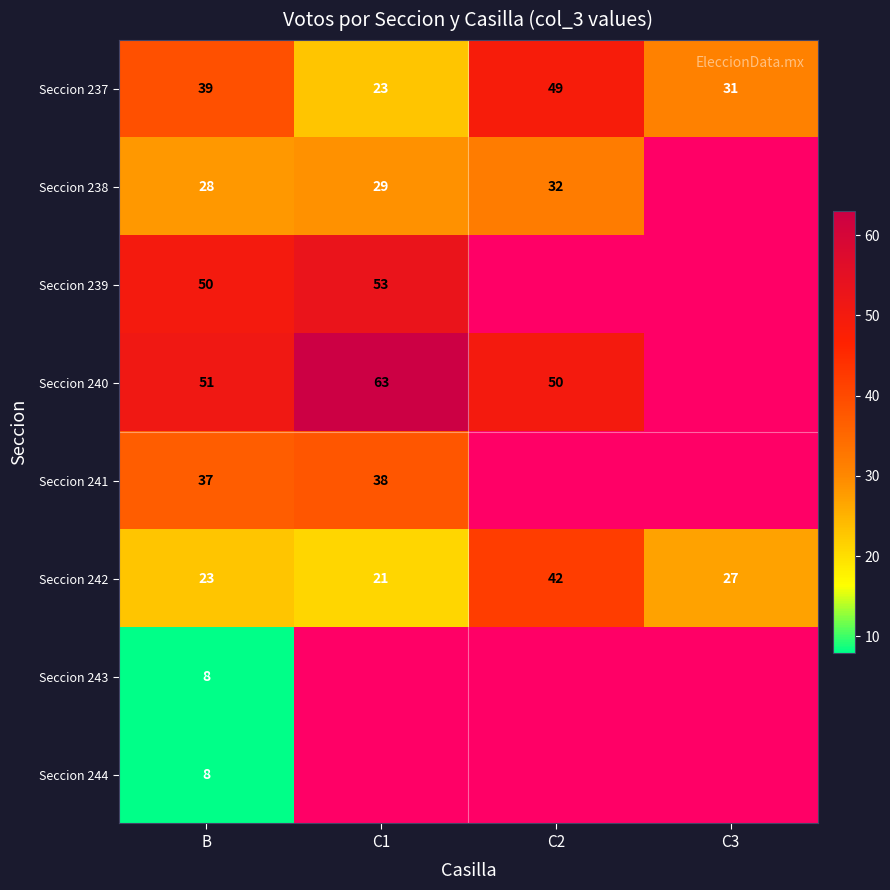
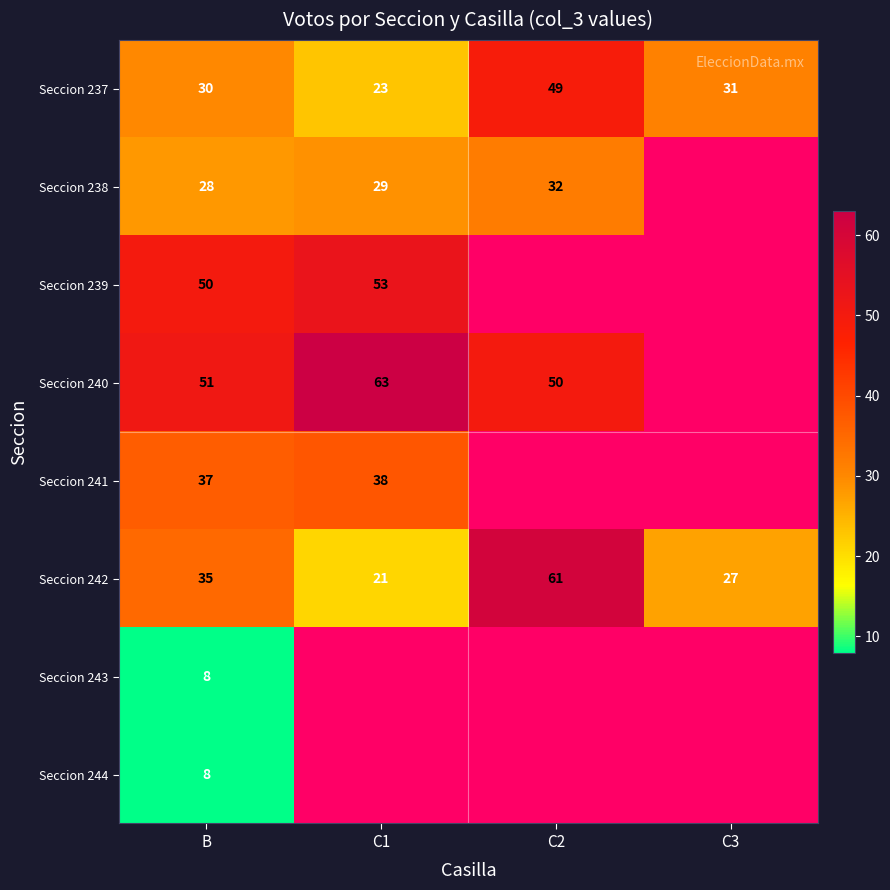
  {
    "Seccion 237": {
-     "B": 39,
+     "B": 30,
      "C1": 23,
      "C2": 49
    },
    "Seccion 238": {
      "B": 28,
      "C1": 29,
      "C2": 32
    },
    "Seccion 239": {
      "B": 50,
      "C1": 53
    },
    "Seccion 240": {
      "B": 51,
      "C1": 63,
      "C2": 50
    },
    "Seccion 241": {
      "B": 37,
      "C1": 38
    },
    "Seccion 242": {
-     "B": 23,
+     "B": 35,
      "C1": 21,
-     "C2": 42,
+     "C2": 61,
      "C3": 27
    },
    "Seccion 243": {
      "B": 8
    },
    "Seccion 244": {
      "B": 8
    }
  }
